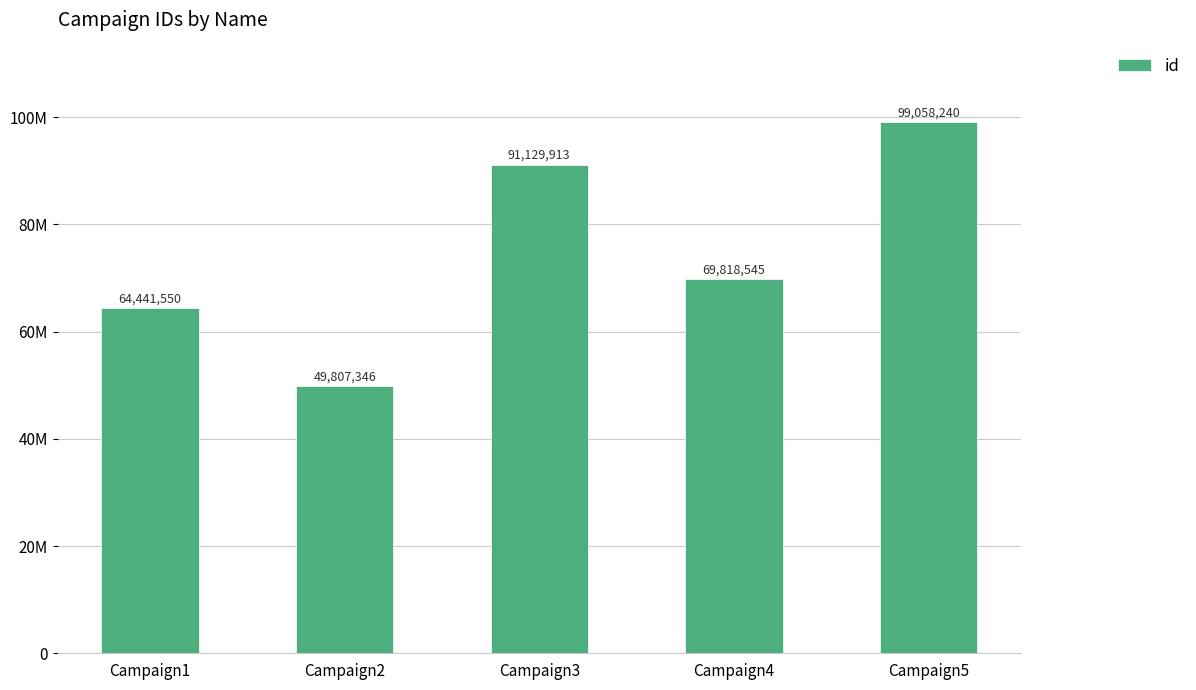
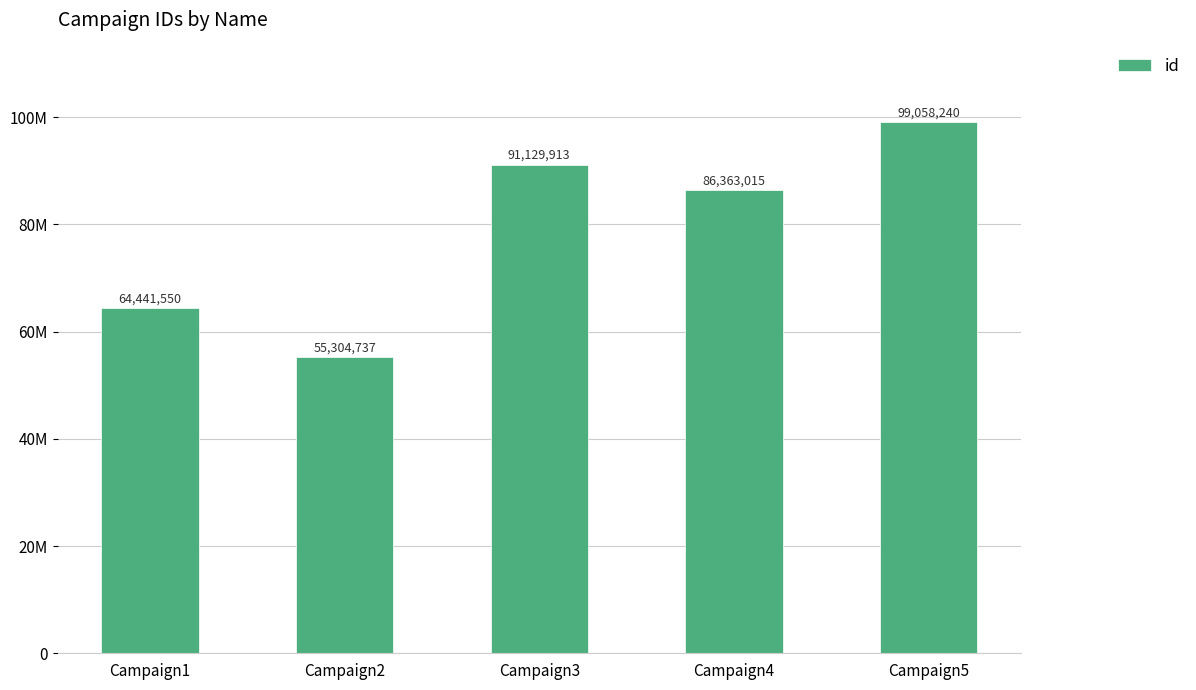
  {
    "Campaign1": "64,441,550",
-   "Campaign2": "49,807,346",
+   "Campaign2": "55,304,737",
    "Campaign3": "91,129,913",
-   "Campaign4": "69,818,545",
+   "Campaign4": "86,363,015",
    "Campaign5": "99,058,240"
  }
